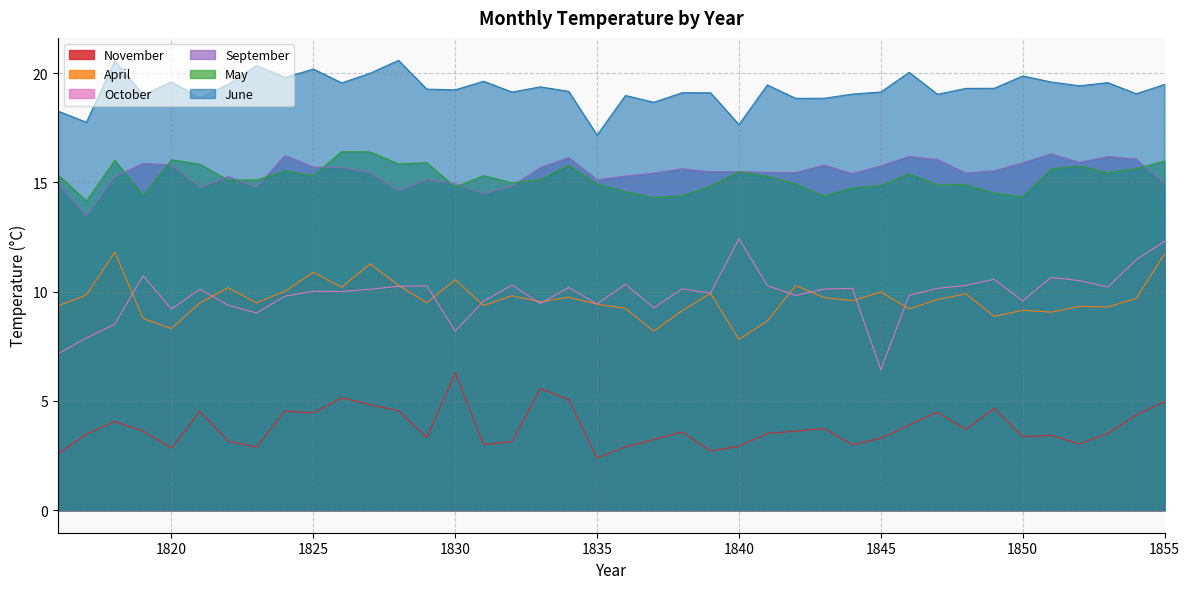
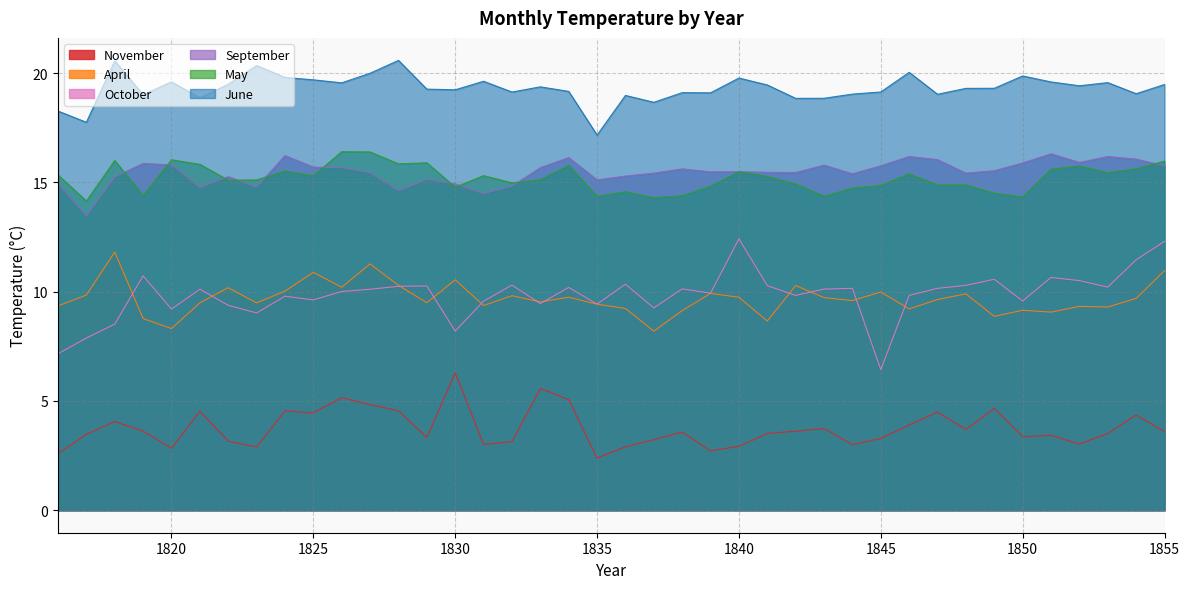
  {
    "November": {
      "1820": 2.8,
      "1825": 4.5,
      "1830": 6.3,
      "1835": 2.4,
      "1840": 2.9,
      "1845": 3.3,
      "1850": 3.4,
-     "1855": 5.0
+     "1855": 3.6
    },
    "April": {
      "1820": 8.3,
      "1825": 10.9,
      "1830": 10.5,
-     "1840": 7.8,
+     "1840": 9.7,
      "1845": 10.0,
      "1850": 9.2,
-     "1855": 11.7
+     "1855": 11.0
    },
    "October": {
      "1820": 9.2,
-     "1825": 10.0,
+     "1825": 9.6,
      "1830": 8.2,
      "1840": 12.4,
      "1845": 6.4,
      "1850": 9.6,
      "1855": 12.3
    },
    "September": {
      "1820": 15.8,
      "1825": 15.7,
      "1830": 14.9,
      "1835": 15.1,
      "1845": 15.8,
      "1850": 15.9,
-     "1855": 14.9
+     "1855": 15.8
    },
    "May": {
      "1820": 16.0,
      "1825": 15.3,
      "1830": 14.8,
-     "1835": 14.9,
+     "1835": 14.4,
      "1845": 14.9,
      "1850": 14.3,
      "1855": 16.0
    },
    "June": {
-     "1825": 20.2,
+     "1825": 19.7,
      "1830": 19.2,
      "1835": 17.2,
-     "1840": 17.6,
+     "1840": 19.8,
      "1845": 19.1,
      "1850": 19.9,
      "1855": 19.5
    }
  }
